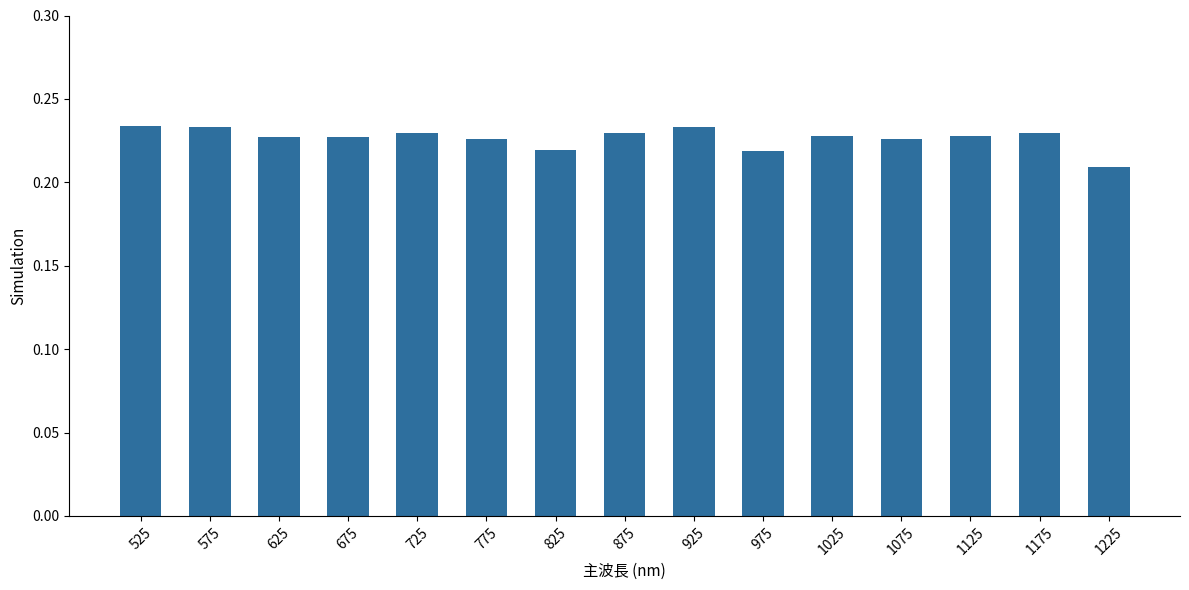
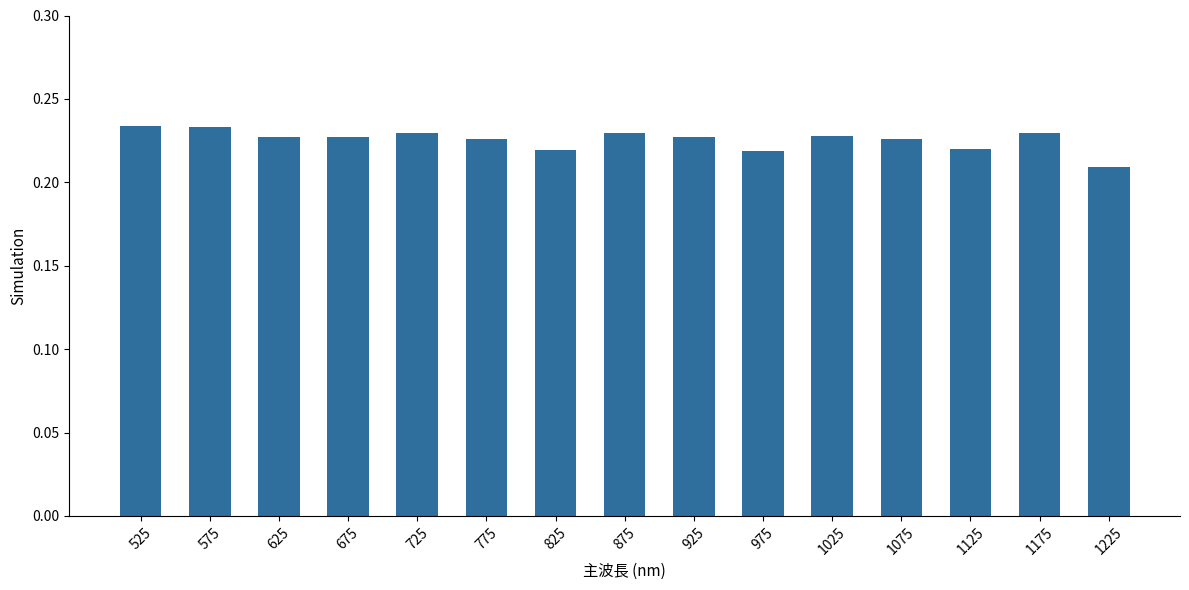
  {
    "525": 0.234,
    "575": 0.233,
    "625": 0.227,
    "675": 0.227,
    "725": 0.229,
    "775": 0.226,
    "825": 0.219,
    "875": 0.230,
-   "925": 0.233,
+   "925": 0.227,
    "975": 0.219,
    "1025": 0.228,
    "1075": 0.226,
-   "1125": 0.228,
+   "1125": 0.220,
    "1175": 0.229,
    "1225": 0.209
  }
